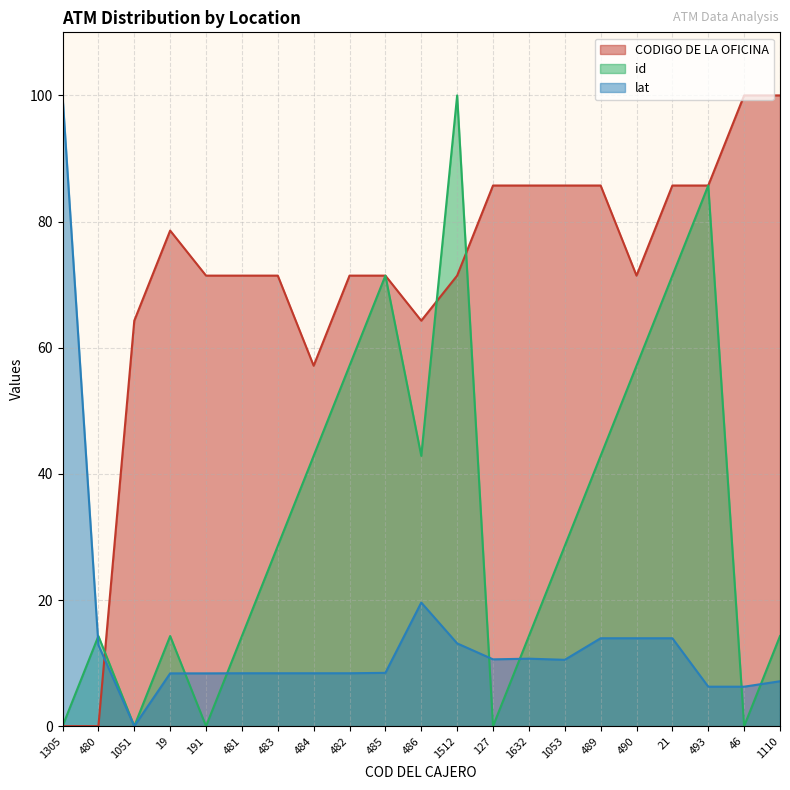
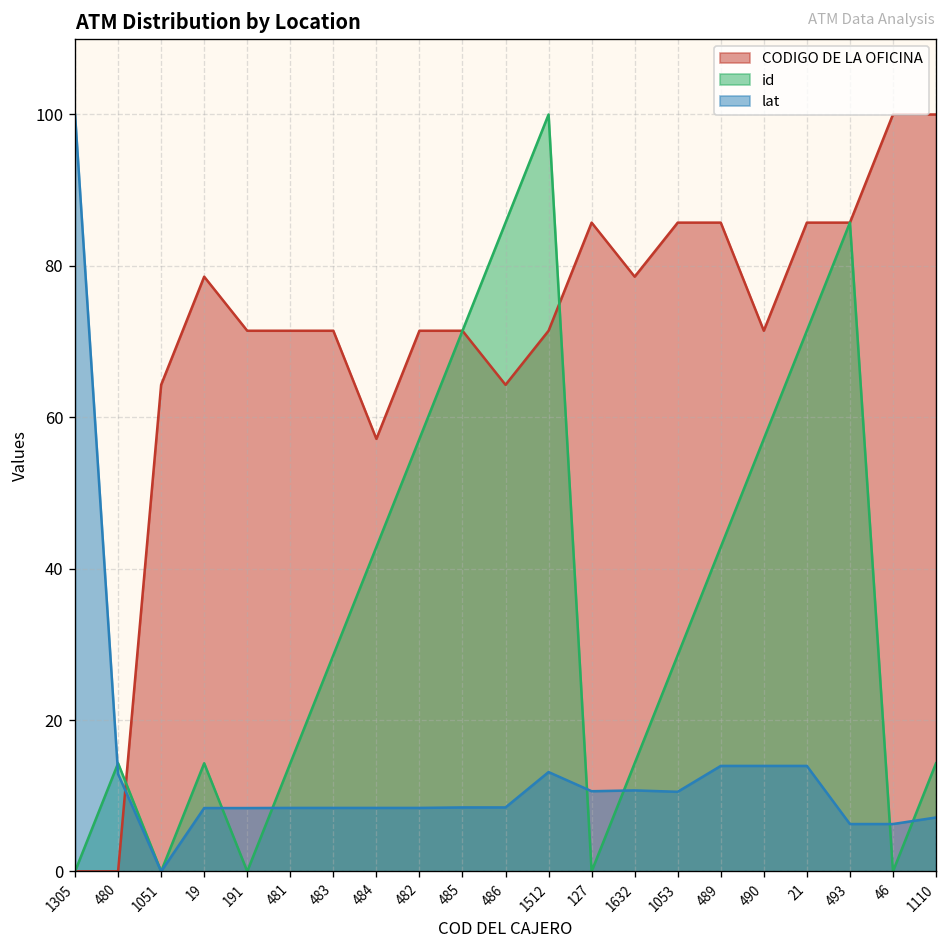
  {
    "CODIGO DE LA OFICINA": {
      "480": 0,
      "1051": 64,
      "19": 79,
      "191": 71,
      "481": 71,
      "483": 71,
      "484": 57,
      "482": 71,
      "486": 64,
      "1512": 71,
      "127": 86,
-     "1632": 86,
+     "1632": 79,
      "1053": 86,
      "489": 86,
      "490": 71,
      "21": 86,
      "1110": 100
    },
    "id": {
      "480": 14,
      "19": 14,
      "191": 0,
      "481": 14,
      "483": 29,
      "484": 43,
      "482": 57,
-     "486": 43,
+     "486": 86,
      "1512": 100,
      "127": 0,
      "1632": 14,
      "1053": 29,
      "489": 43,
      "490": 57,
      "21": 71,
      "46": 0,
      "1110": 14
    },
    "lat": {
      "1305": 100,
      "480": 13,
      "19": 8,
      "191": 8,
      "481": 8,
      "483": 8,
      "484": 8,
      "482": 8,
      "485": 8,
-     "486": 20,
+     "486": 8,
      "1512": 13,
      "127": 11,
      "1632": 11,
      "1053": 11,
      "489": 14,
      "490": 14,
      "21": 14,
      "493": 6,
      "46": 6,
      "1110": 7
    }
  }
